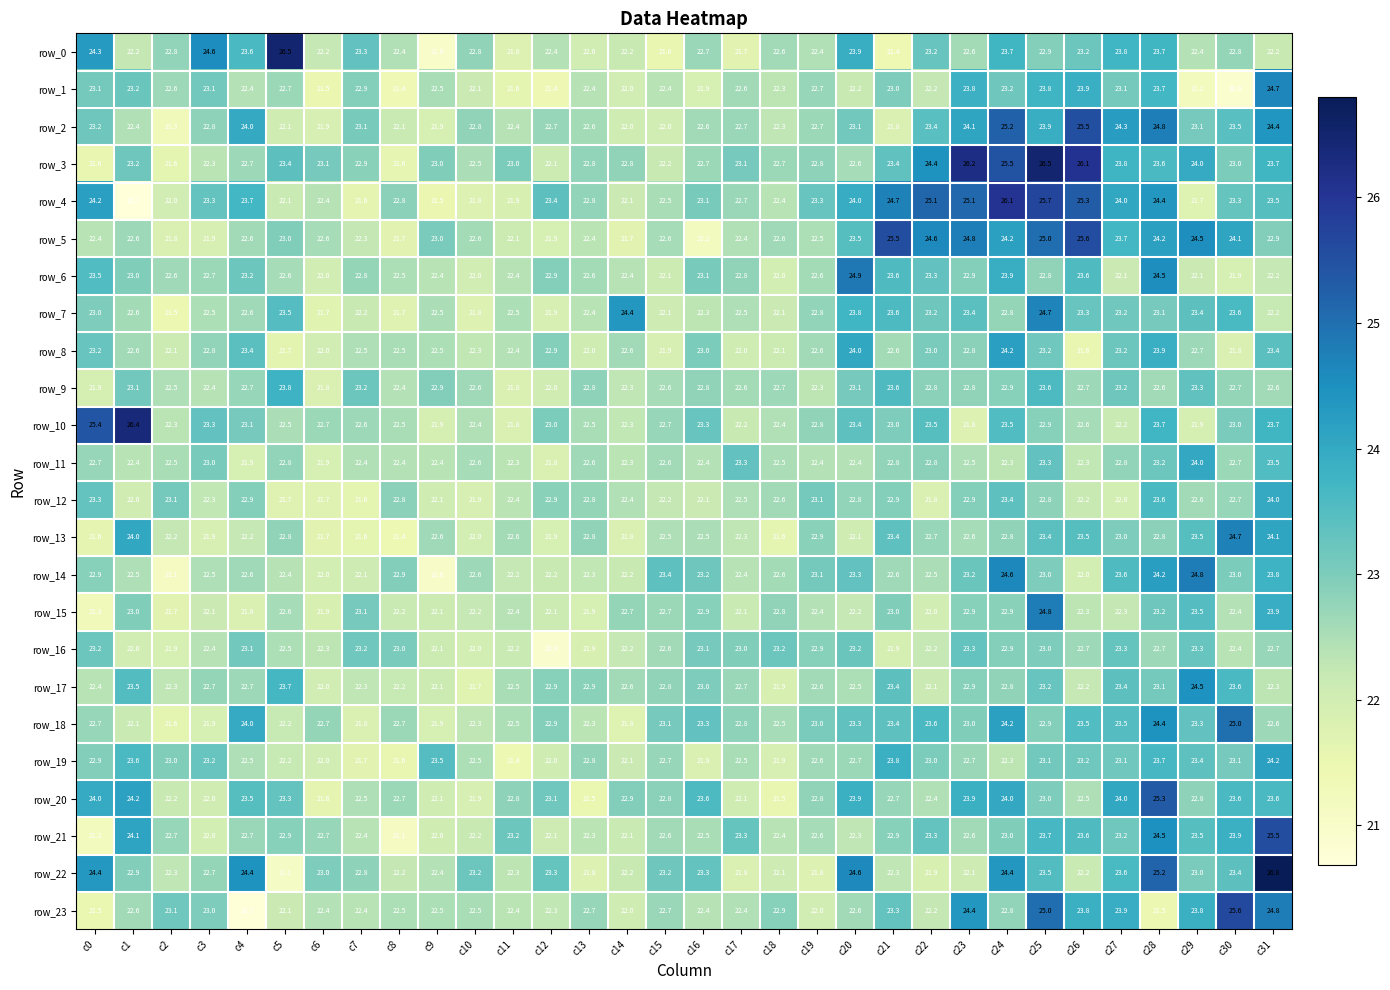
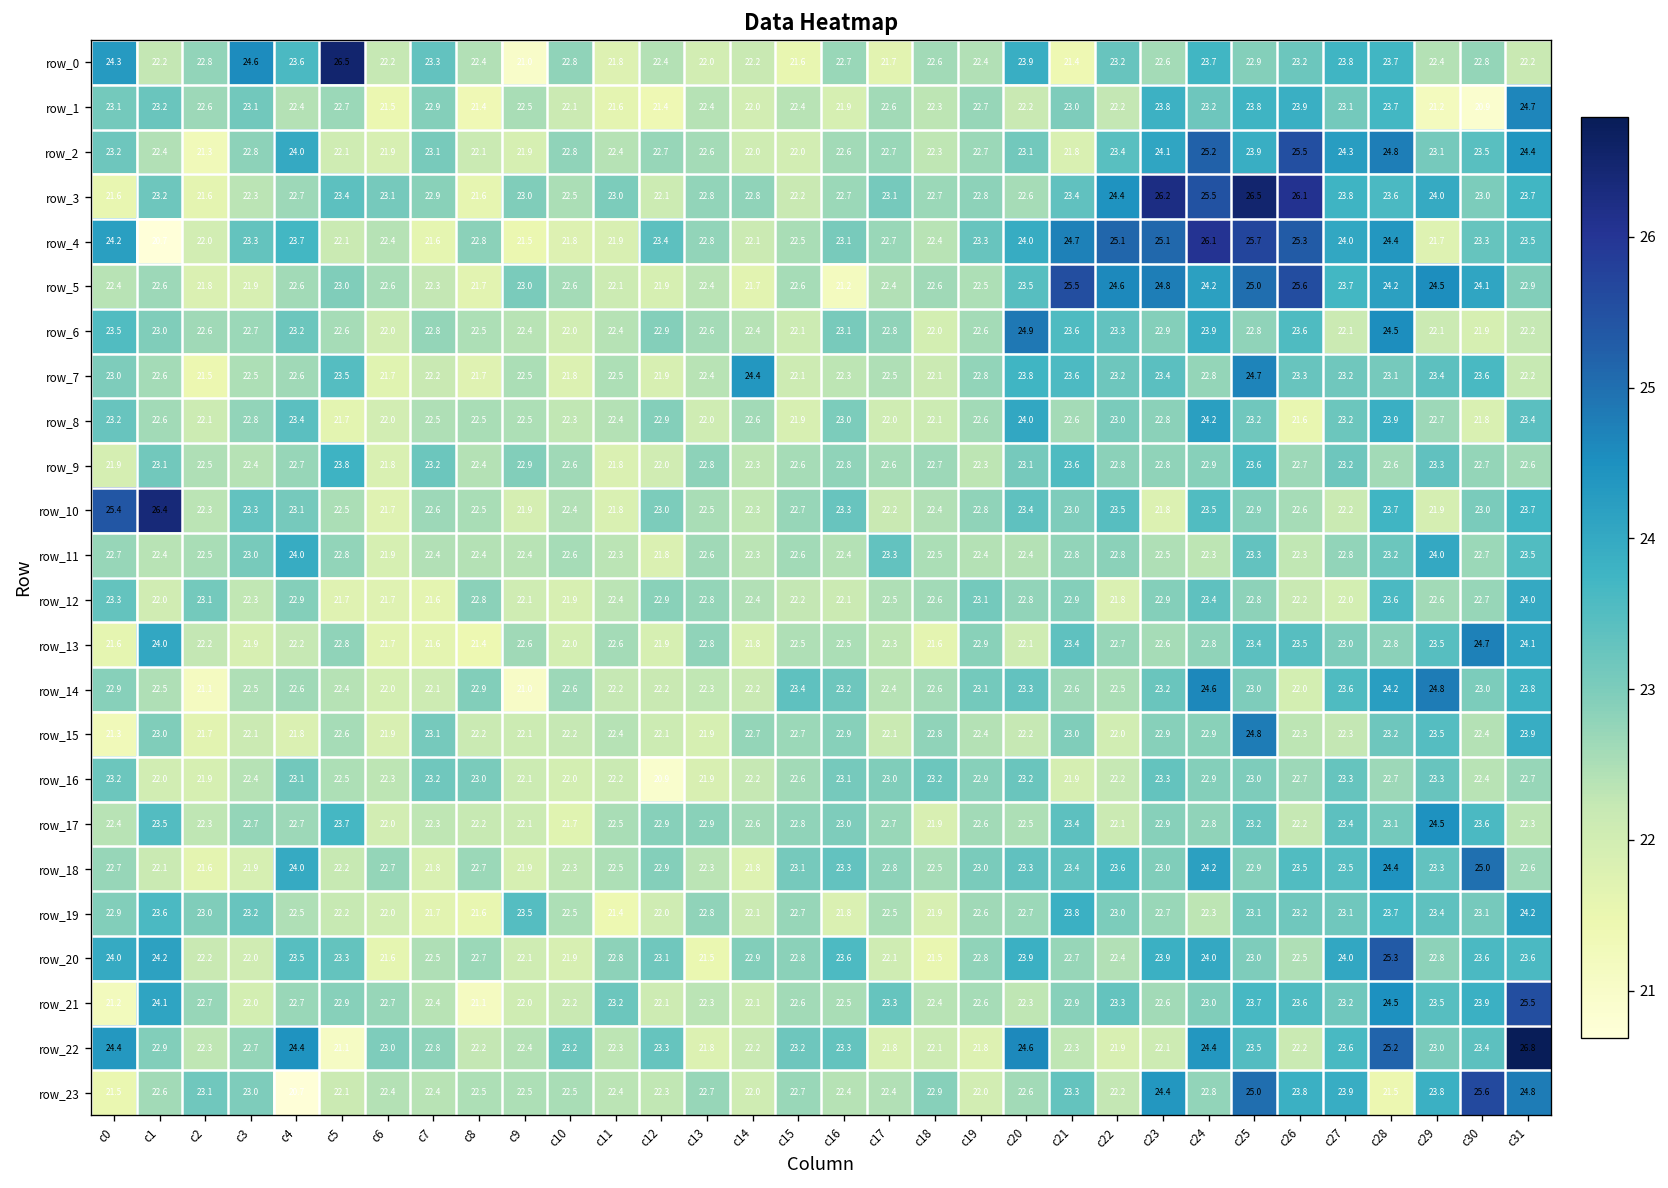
  {
    "row_10": {
      "c0": 25.4,
      "c1": 26.4,
      "c2": 22.3,
      "c3": 23.3,
      "c4": 23.1,
      "c5": 22.5,
-     "c6": 22.7,
+     "c6": 21.7,
      "c7": 22.6,
      "c8": 22.5,
      "c9": 21.9,
      "c10": 22.4,
      "c11": 21.8,
      "c12": 23.0,
      "c13": 22.5,
      "c14": 22.3,
      "c15": 22.7,
      "c16": 23.3,
      "c17": 22.2,
      "c18": 22.4,
      "c19": 22.8,
      "c20": 23.4,
      "c21": 23.0,
      "c22": 23.5,
      "c23": 21.8,
      "c24": 23.5,
      "c25": 22.9,
      "c26": 22.6,
      "c27": 22.2,
      "c28": 23.7,
      "c29": 21.9,
      "c30": 23.0,
      "c31": 23.7
    },
    "row_11": {
      "c0": 22.7,
      "c1": 22.4,
      "c2": 22.5,
      "c3": 23.0,
-     "c4": 21.9,
+     "c4": 24.0,
      "c5": 22.8,
      "c6": 21.9,
      "c7": 22.4,
      "c8": 22.4,
      "c9": 22.4,
      "c10": 22.6,
      "c11": 22.3,
      "c12": 21.8,
      "c13": 22.6,
      "c14": 22.3,
      "c15": 22.6,
      "c16": 22.4,
      "c17": 23.3,
      "c18": 22.5,
      "c19": 22.4,
      "c20": 22.4,
      "c21": 22.8,
      "c22": 22.8,
      "c23": 22.5,
      "c24": 22.3,
      "c25": 23.3,
      "c26": 22.3,
      "c27": 22.8,
      "c28": 23.2,
      "c29": 24.0,
      "c30": 22.7,
      "c31": 23.5
    }
  }
